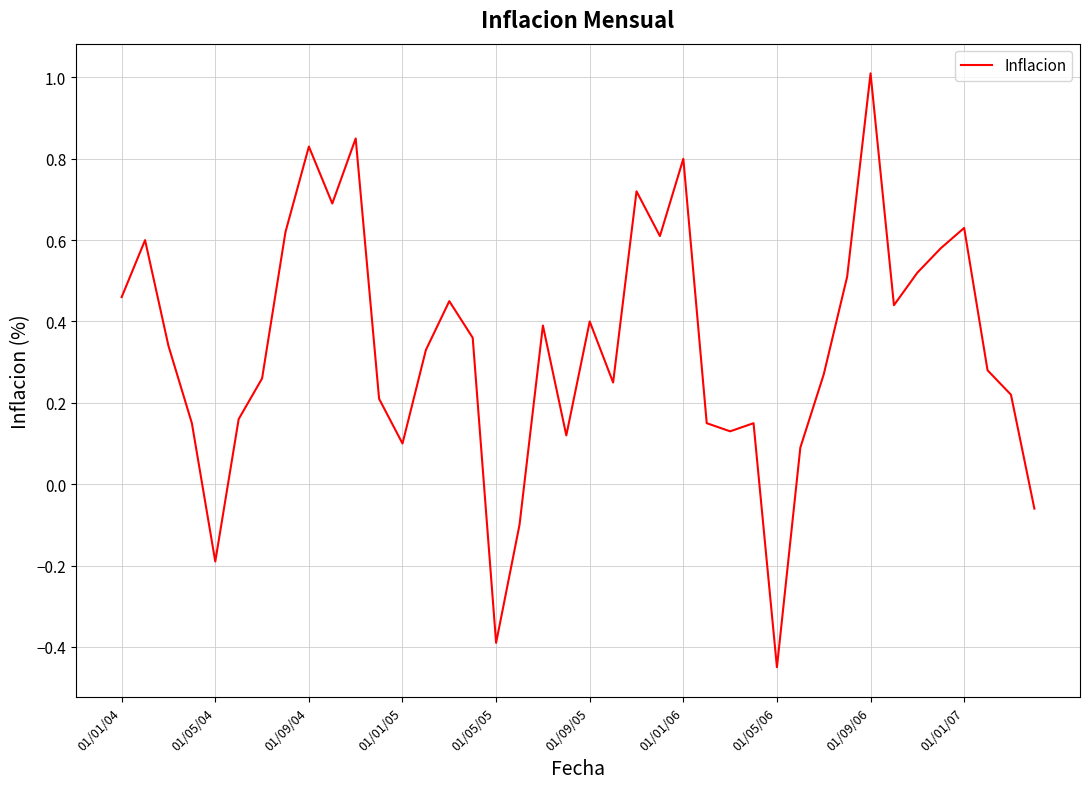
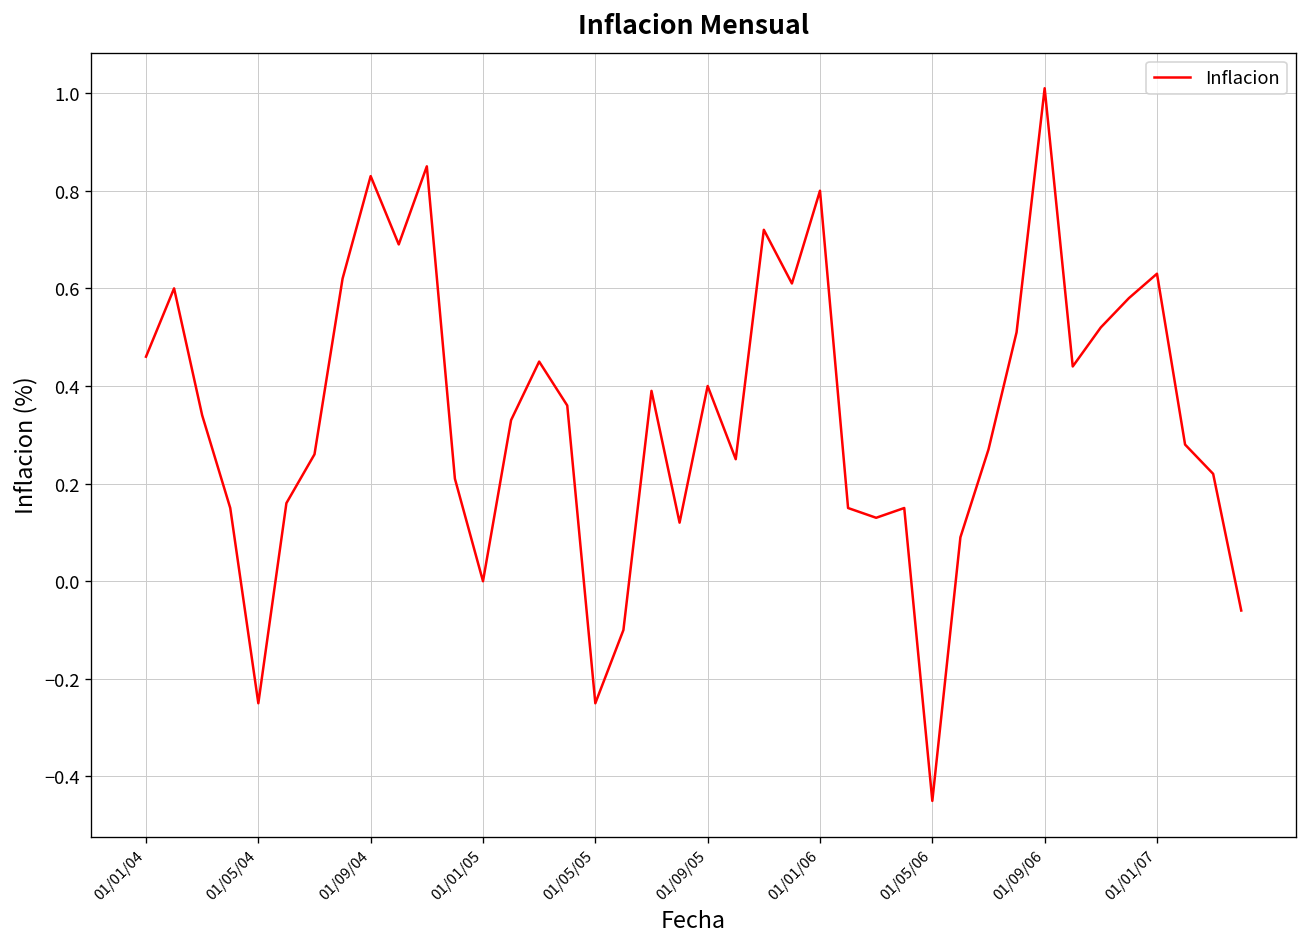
  {
    "01/01/04": 0.46,
-   "01/05/04": -0.19,
+   "01/05/04": -0.25,
    "01/09/04": 0.83,
-   "01/01/05": 0.1,
-   "01/05/05": -0.39,
+   "01/01/05": 0.0,
+   "01/05/05": -0.25,
    "01/09/05": 0.40,
    "01/01/06": 0.80,
    "01/05/06": -0.45,
    "01/09/06": 1.01,
    "01/01/07": 0.63
  }
